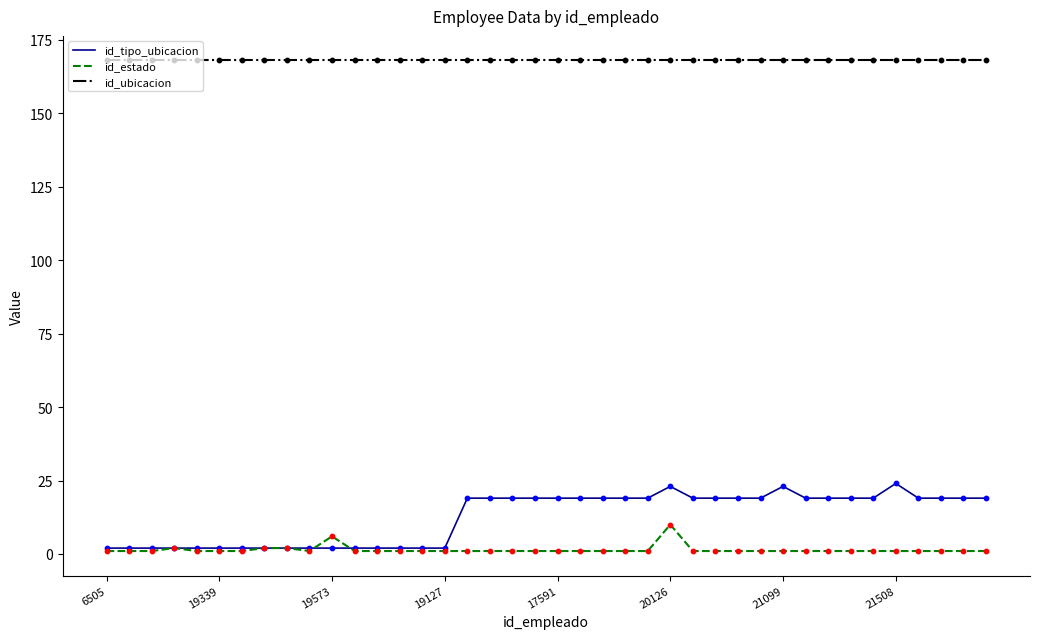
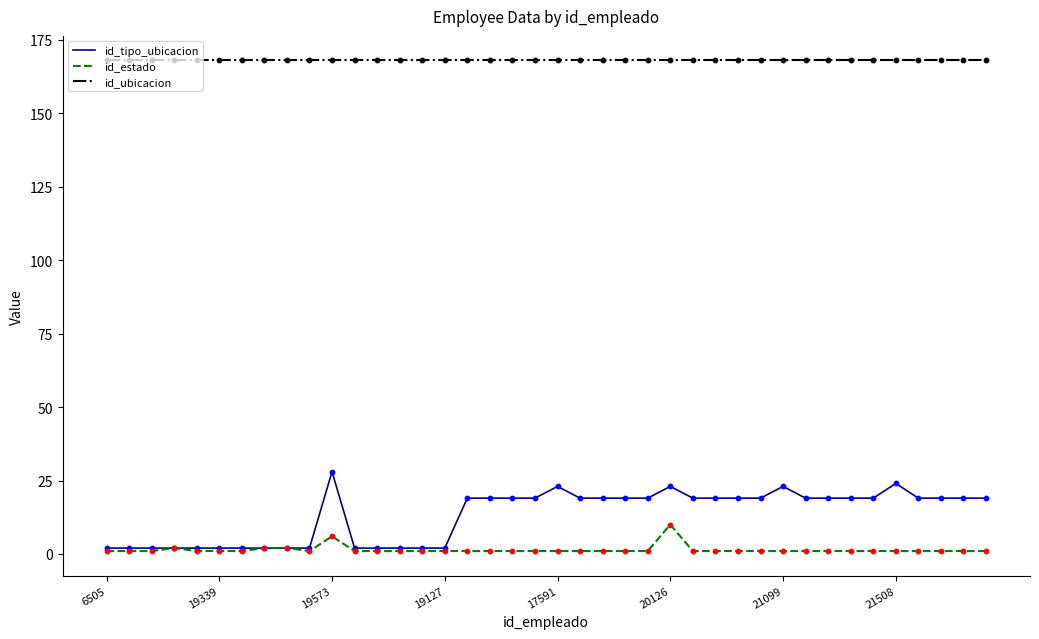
  {
    "id_tipo_ubicacion": {
      "6505": 2,
      "19339": 2,
-     "19573": 2,
+     "19573": 28,
      "19127": 2,
-     "17591": 19,
+     "17591": 23,
      "20126": 23,
      "21099": 23,
      "21508": 24
    },
    "id_estado": {
      "6505": 1,
      "19339": 1,
      "19573": 6,
      "19127": 1,
      "17591": 1,
      "20126": 10,
      "21099": 1,
      "21508": 1
    },
    "id_ubicacion": {
      "19339": 168,
      "19573": 168,
      "19127": 168,
      "17591": 168,
      "20126": 168,
      "21099": 168,
      "21508": 168
    }
  }
